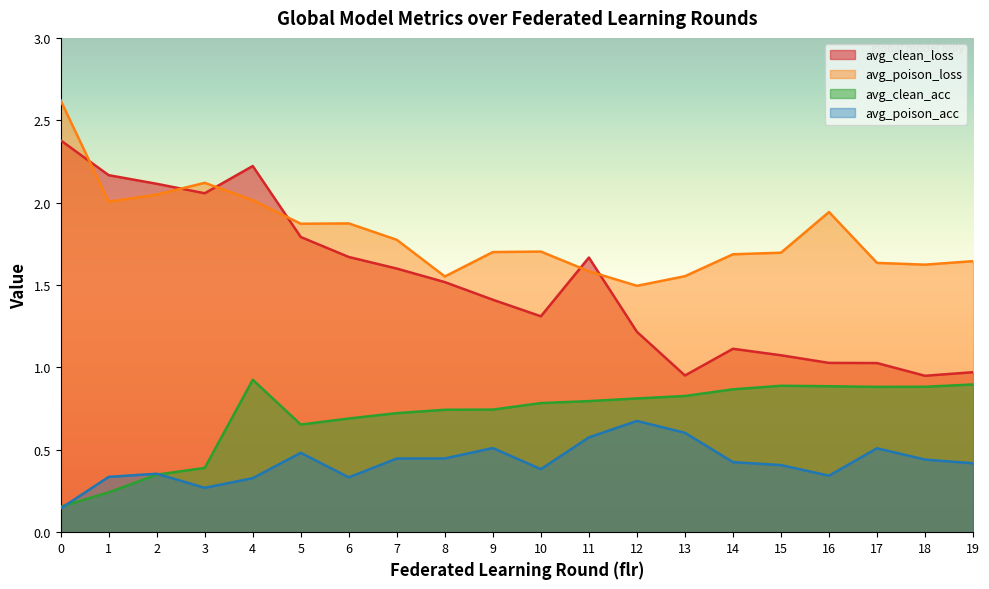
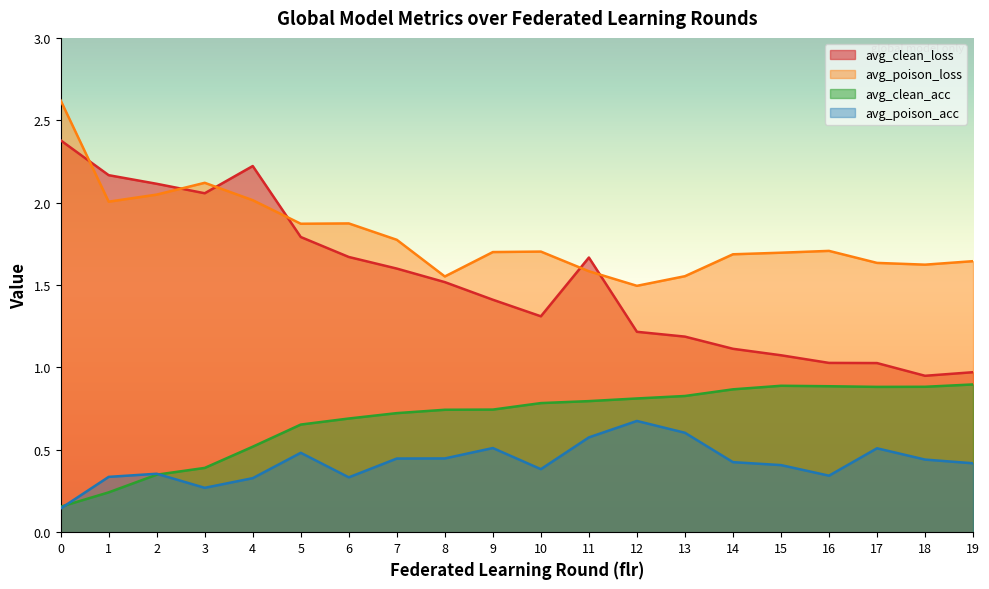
  {
    "avg_clean_loss": {
      "0": 2.38,
      "1": 2.17,
      "2": 2.11,
      "3": 2.06,
      "4": 2.22,
      "5": 1.79,
      "6": 1.67,
      "7": 1.60,
      "8": 1.52,
      "9": 1.41,
      "10": 1.31,
      "11": 1.67,
      "12": 1.22,
-     "13": 0.95,
+     "13": 1.19,
      "14": 1.11,
      "15": 1.07,
      "16": 1.03,
      "17": 1.03,
      "18": 0.95,
      "19": 0.97
    },
    "avg_poison_loss": {
      "0": 2.62,
      "1": 2.01,
      "2": 2.05,
      "3": 2.12,
      "4": 2.01,
      "5": 1.87,
      "6": 1.87,
      "7": 1.77,
      "8": 1.55,
      "9": 1.70,
      "10": 1.70,
      "11": 1.58,
      "12": 1.50,
      "13": 1.55,
      "14": 1.69,
      "15": 1.70,
-     "16": 1.94,
+     "16": 1.71,
      "17": 1.63,
      "18": 1.62,
      "19": 1.64
    },
    "avg_clean_acc": {
      "1": 0.24,
      "3": 0.39,
-     "4": 0.93,
+     "4": 0.52,
      "5": 0.65,
      "6": 0.69,
      "7": 0.72,
      "8": 0.74,
      "9": 0.74,
      "10": 0.78,
      "11": 0.80,
      "12": 0.81,
      "13": 0.83,
      "14": 0.87,
      "15": 0.89,
      "16": 0.89,
      "17": 0.88,
      "18": 0.88,
      "19": 0.90
    },
    "avg_poison_acc": {
      "1": 0.34,
      "3": 0.27,
      "4": 0.33,
      "5": 0.48,
      "6": 0.33,
      "7": 0.45,
      "8": 0.45,
      "9": 0.51,
      "10": 0.38,
      "11": 0.58,
      "12": 0.68,
      "13": 0.60,
      "14": 0.43,
      "15": 0.41,
      "16": 0.34,
      "17": 0.51,
      "18": 0.44,
      "19": 0.42
    }
  }
